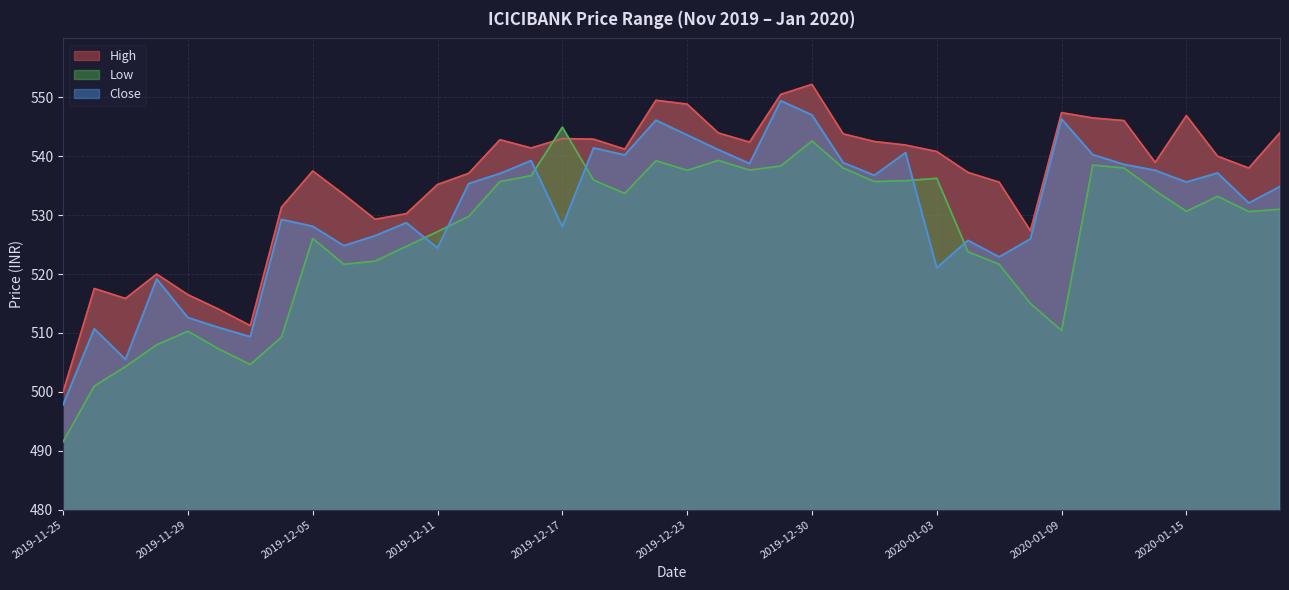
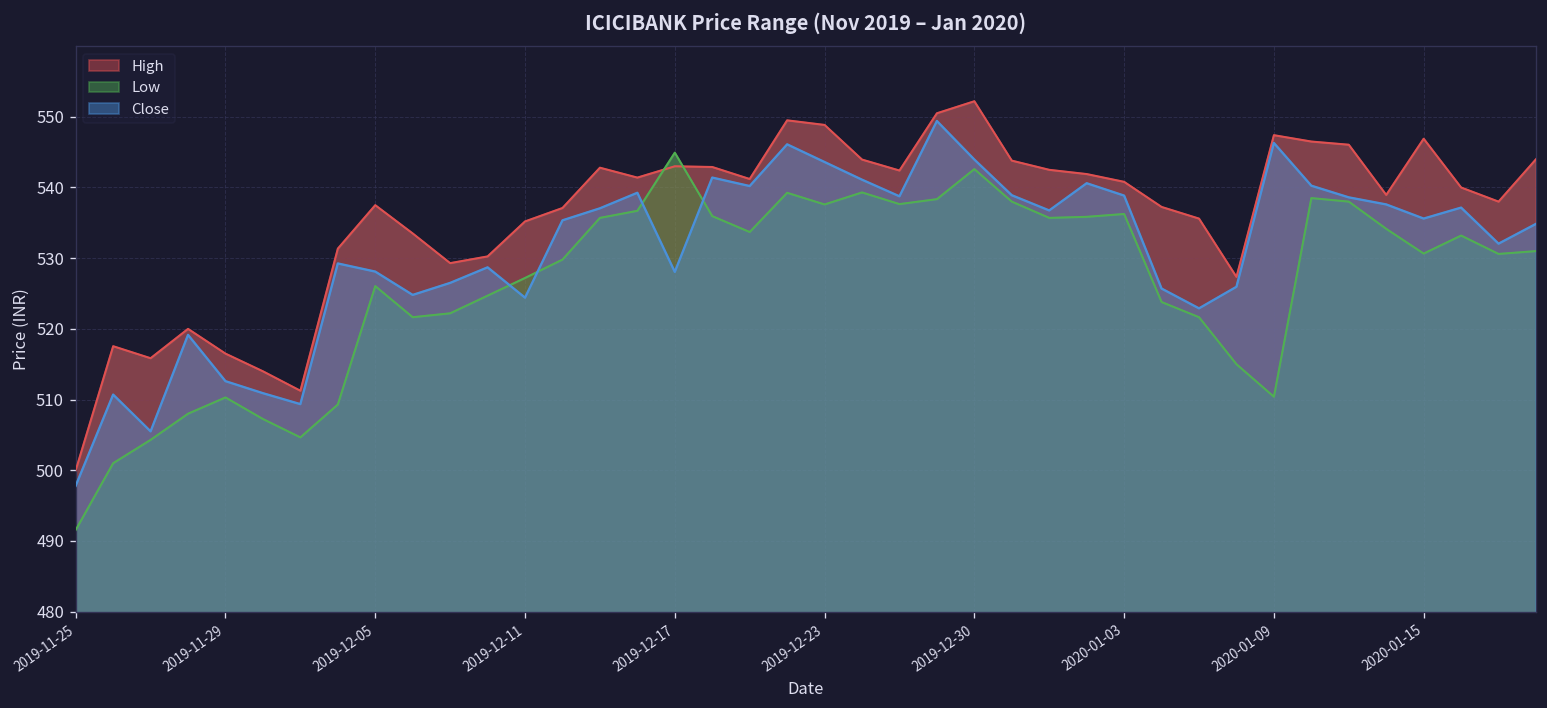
  {
    "High": {
      "2019-12-17": 543
    },
    "Low": {
      "2019-11-25": 492,
      "2019-11-29": 510,
      "2019-12-05": 526,
      "2019-12-11": 527,
      "2019-12-23": 538,
      "2019-12-30": 543,
      "2020-01-03": 536,
      "2020-01-09": 510,
      "2020-01-15": 531
    },
    "Close": {
      "2019-11-25": 498,
      "2019-11-29": 513,
      "2019-12-05": 528,
      "2019-12-11": 524,
      "2019-12-17": 528,
      "2019-12-23": 544,
-     "2019-12-30": 547,
-     "2020-01-03": 521,
+     "2019-12-30": 544,
+     "2020-01-03": 539,
      "2020-01-09": 546,
      "2020-01-15": 536
    }
  }
